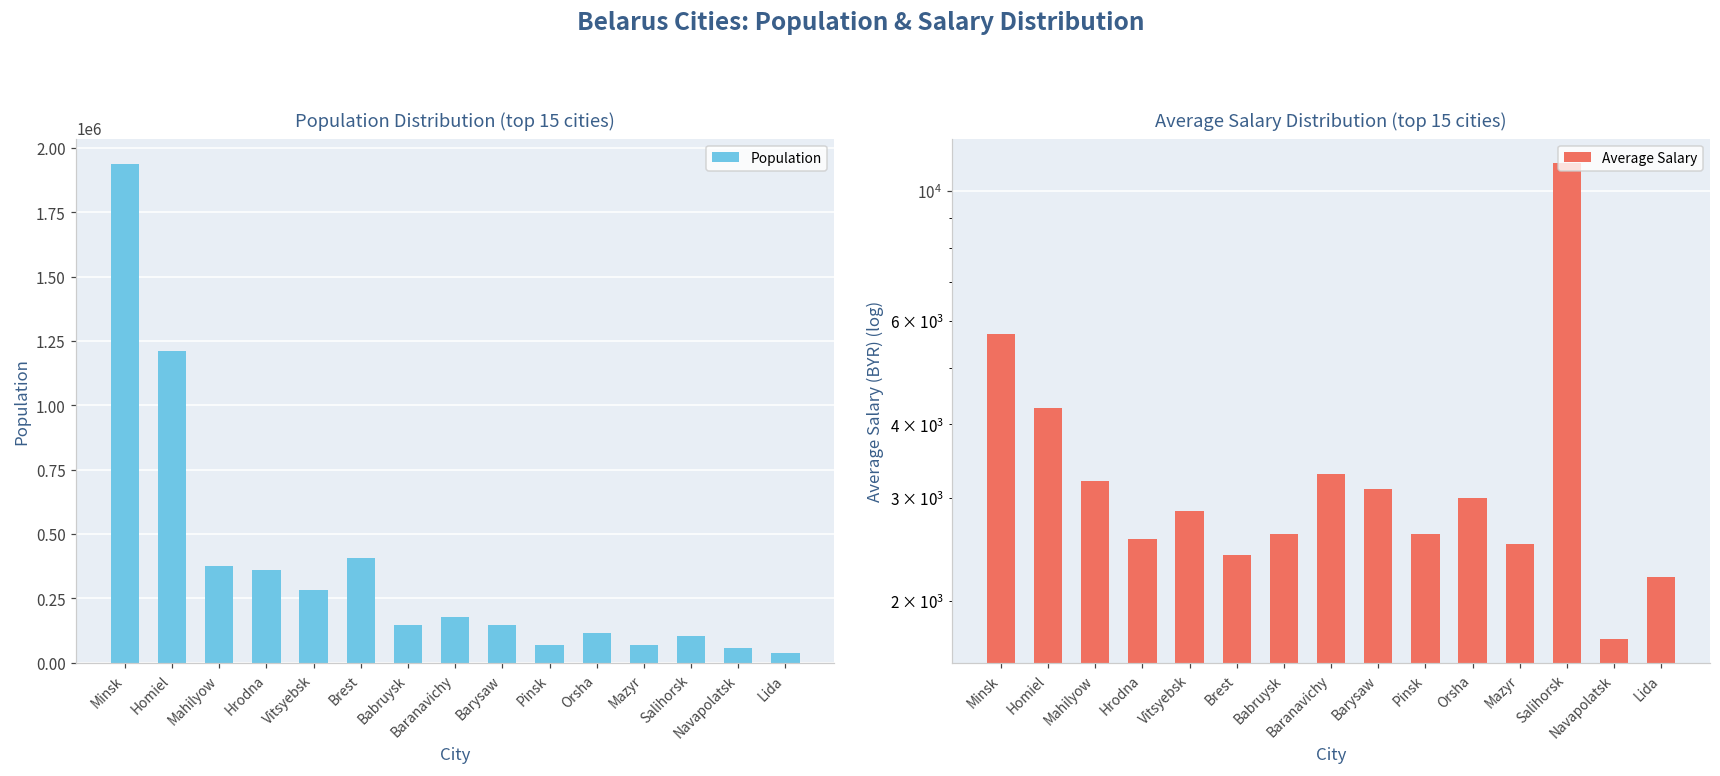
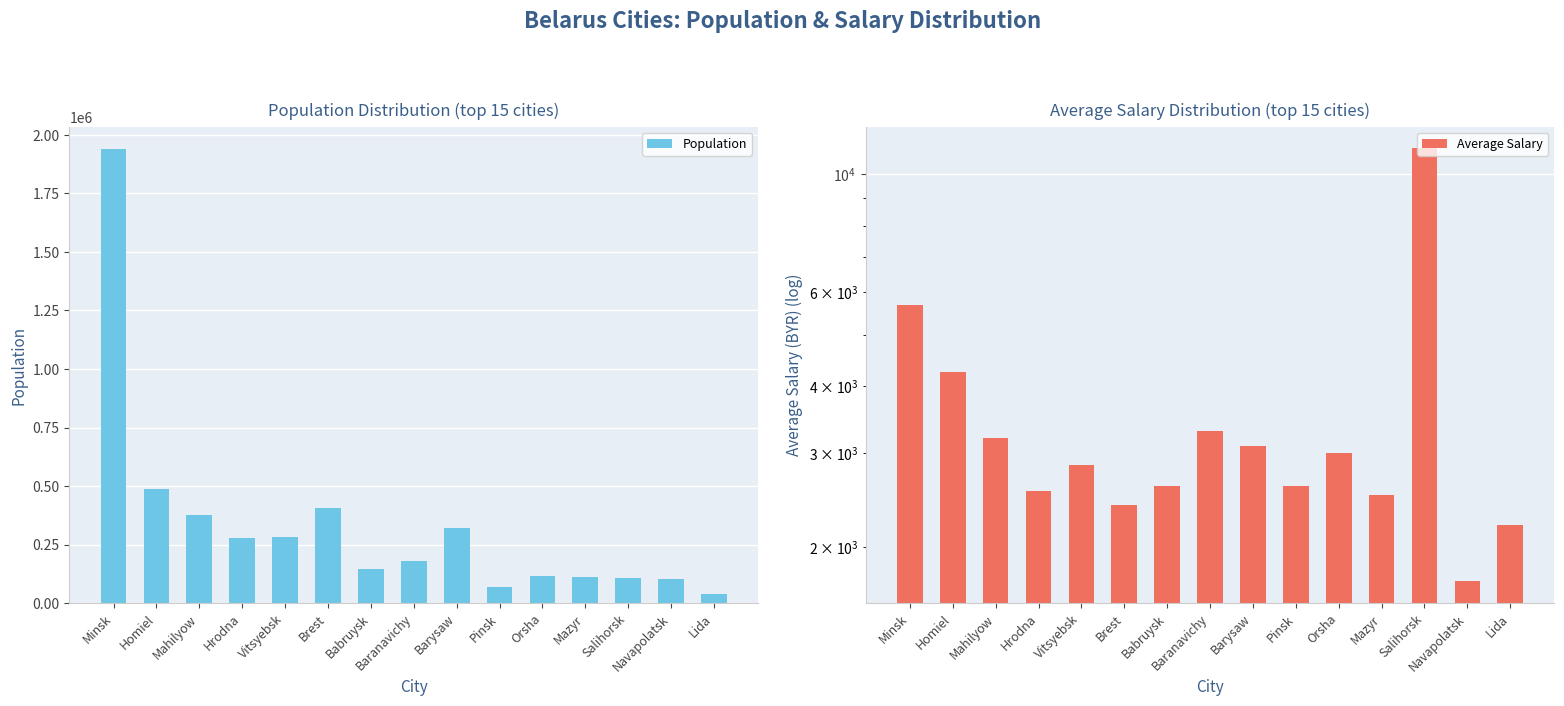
  {
    "Population Distribution (top 15 cities)": {
      "Minsk": 1940000,
-     "Homiel": 1210000,
+     "Homiel": 490000,
      "Mahilyow": 370000,
-     "Hrodna": 360000,
+     "Hrodna": 280000,
      "Vitsyebsk": 280000,
      "Brest": 410000,
      "Babruysk": 150000,
      "Baranavichy": 180000,
-     "Barysaw": 140000,
+     "Barysaw": 320000,
      "Pinsk": 70000,
      "Orsha": 120000,
-     "Mazyr": 70000,
+     "Mazyr": 110000,
      "Salihorsk": 110000,
-     "Navapolatsk": 60000,
+     "Navapolatsk": 100000,
      "Lida": 40000
    }
  }
